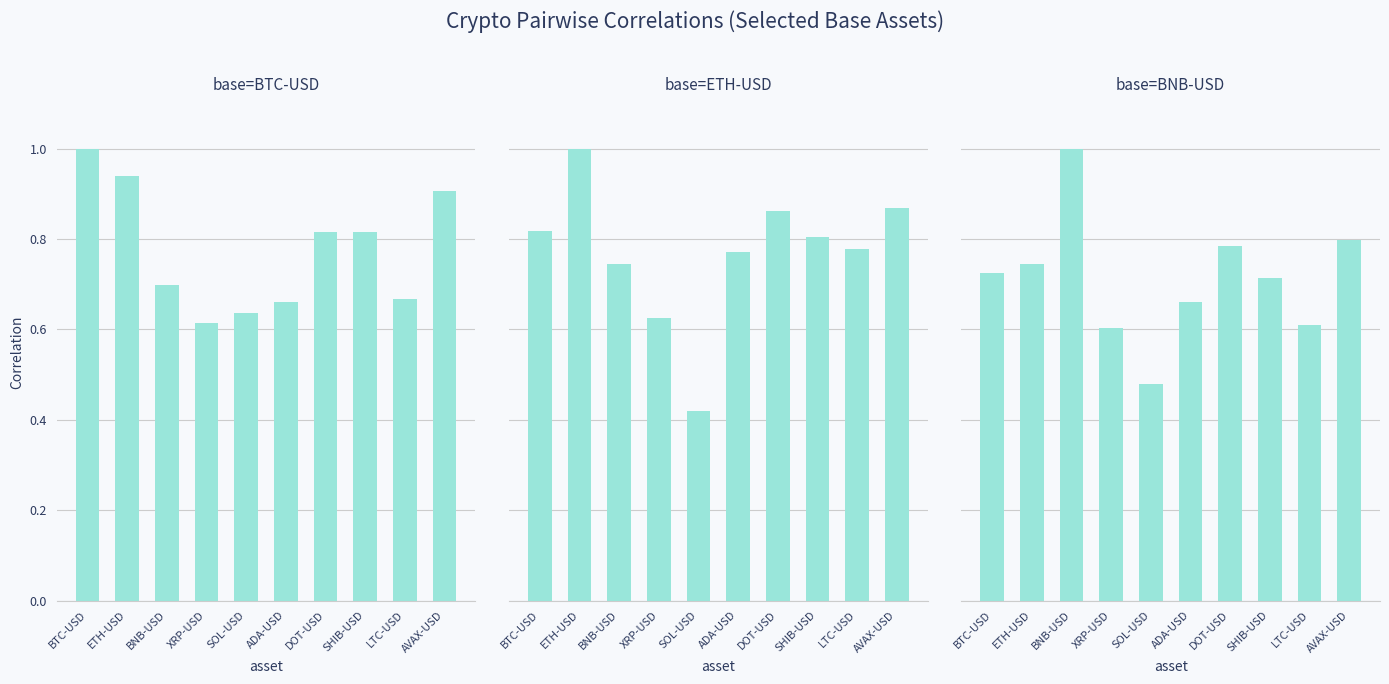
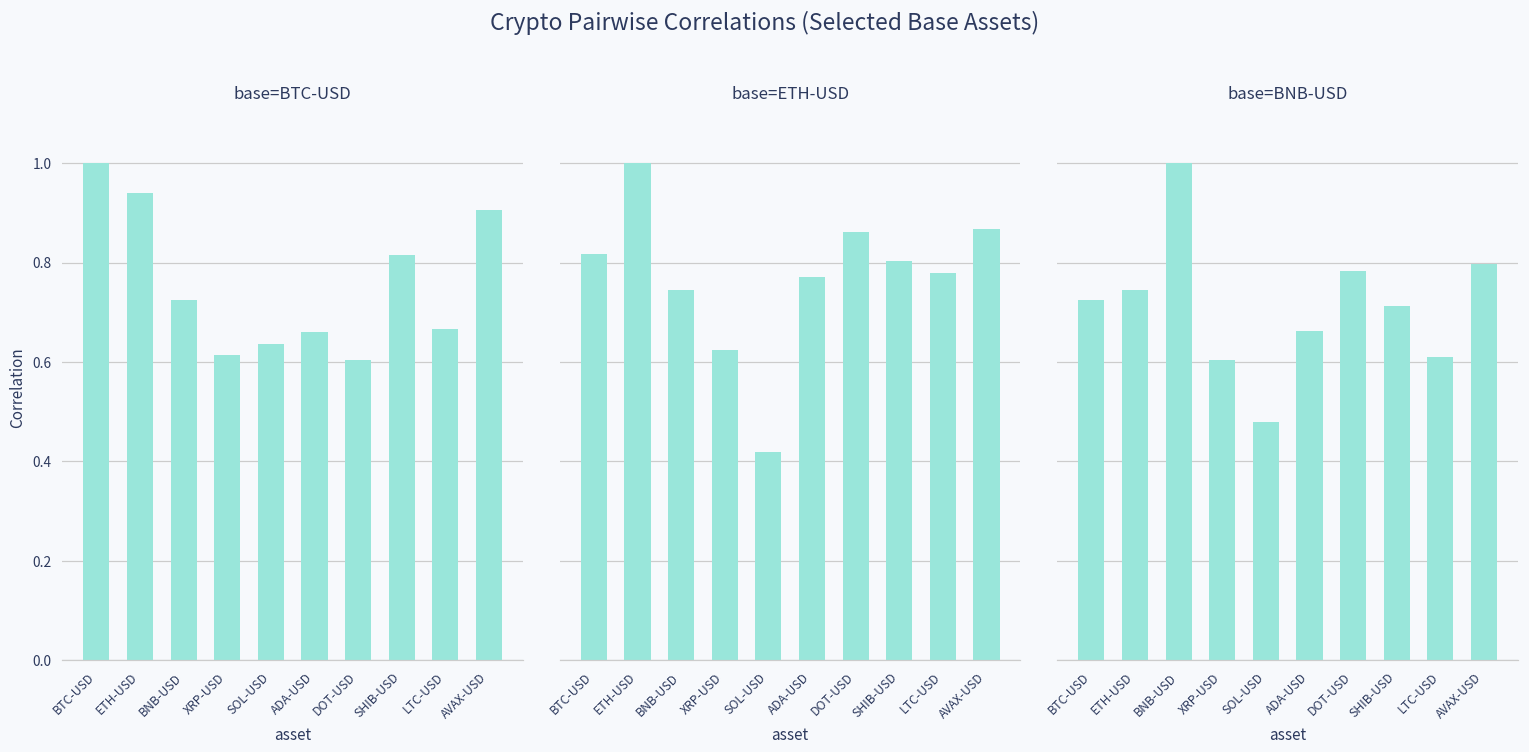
  {
    "base=BTC-USD": {
      "BTC-USD": 1.00,
      "ETH-USD": 0.94,
-     "BNB-USD": 0.70,
+     "BNB-USD": 0.72,
      "XRP-USD": 0.61,
      "SOL-USD": 0.64,
      "ADA-USD": 0.66,
-     "DOT-USD": 0.82,
+     "DOT-USD": 0.60,
      "SHIB-USD": 0.82,
      "LTC-USD": 0.67,
      "AVAX-USD": 0.91
    }
  }
